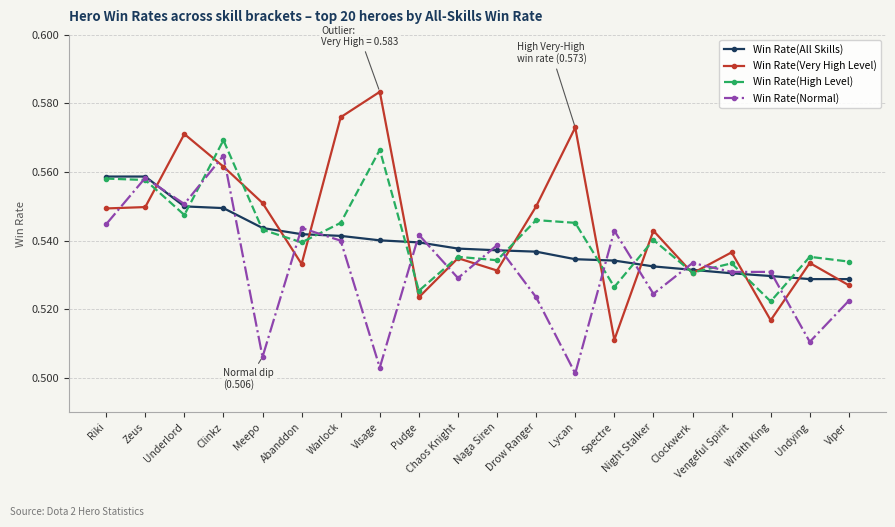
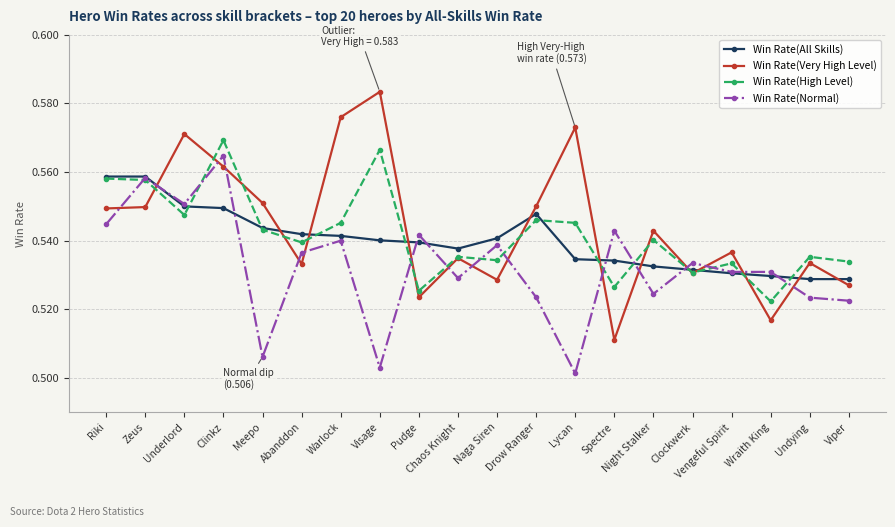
  {
    "Win Rate(All Skills)": {
      "Clinkz": 0.550,
      "Abanddon": 0.542,
      "Warlock": 0.541,
      "Visage": 0.540,
      "Pudge": 0.540,
      "Chaos Knight": 0.538,
-     "Naga Siren": 0.537,
-     "Drow Ranger": 0.537,
+     "Naga Siren": 0.541,
+     "Drow Ranger": 0.548,
      "Lycan": 0.535,
      "Spectre": 0.534,
      "Night Stalker": 0.533,
      "Clockwerk": 0.532,
      "Wraith King": 0.530,
      "Undying": 0.529,
      "Viper": 0.529
    },
    "Win Rate(Very High Level)": {
      "Riki": 0.549,
      "Zeus": 0.550,
      "Underlord": 0.571,
      "Clinkz": 0.562,
      "Meepo": 0.551,
      "Abanddon": 0.533,
      "Warlock": 0.576,
      "Pudge": 0.524,
-     "Naga Siren": 0.531,
+     "Naga Siren": 0.529,
      "Drow Ranger": 0.550,
      "Spectre": 0.511,
      "Night Stalker": 0.543,
      "Vengeful Spirit": 0.537,
      "Wraith King": 0.517,
      "Undying": 0.534,
      "Viper": 0.527
    },
    "Win Rate(High Level)": {
      "Underlord": 0.548,
      "Clinkz": 0.569,
      "Abanddon": 0.540,
      "Warlock": 0.545,
      "Visage": 0.567,
      "Pudge": 0.525,
      "Naga Siren": 0.534,
      "Drow Ranger": 0.546,
      "Lycan": 0.545,
      "Spectre": 0.527,
      "Night Stalker": 0.540,
      "Vengeful Spirit": 0.533,
      "Wraith King": 0.522,
      "Undying": 0.535,
      "Viper": 0.534
    },
    "Win Rate(Normal)": {
      "Riki": 0.545,
      "Clinkz": 0.565,
-     "Abanddon": 0.544,
+     "Abanddon": 0.537,
      "Warlock": 0.540,
      "Visage": 0.503,
      "Pudge": 0.542,
      "Chaos Knight": 0.529,
      "Naga Siren": 0.539,
      "Drow Ranger": 0.524,
      "Lycan": 0.501,
      "Spectre": 0.543,
      "Night Stalker": 0.525,
      "Clockwerk": 0.534,
      "Wraith King": 0.531,
-     "Undying": 0.511,
+     "Undying": 0.523,
      "Viper": 0.523
    }
  }
